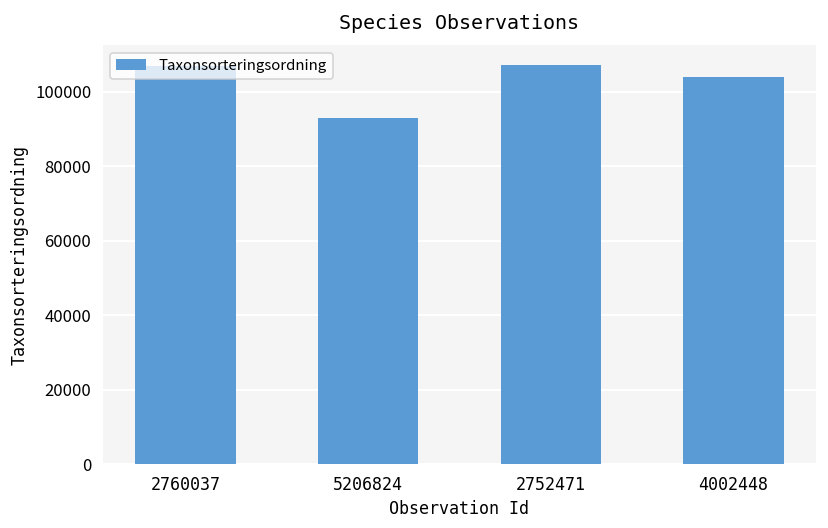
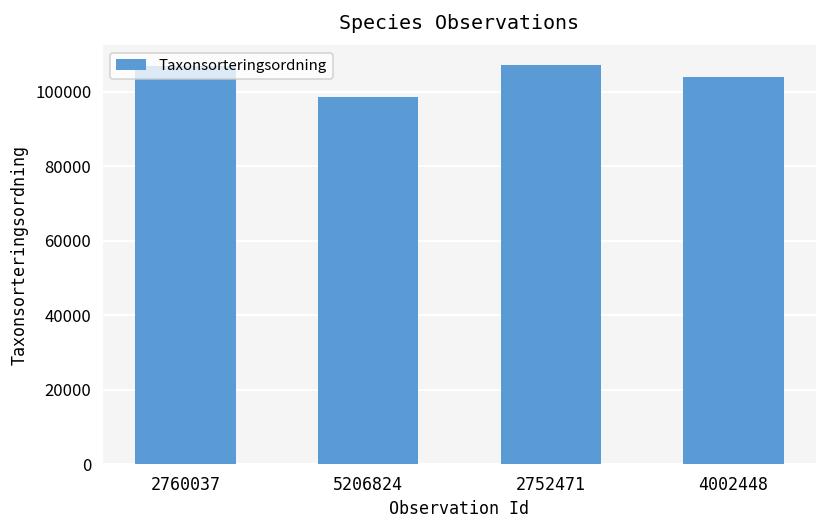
  {
-   "5206824": 93000,
+   "5206824": 98000,
    "2752471": 107000,
    "4002448": 104000
  }
